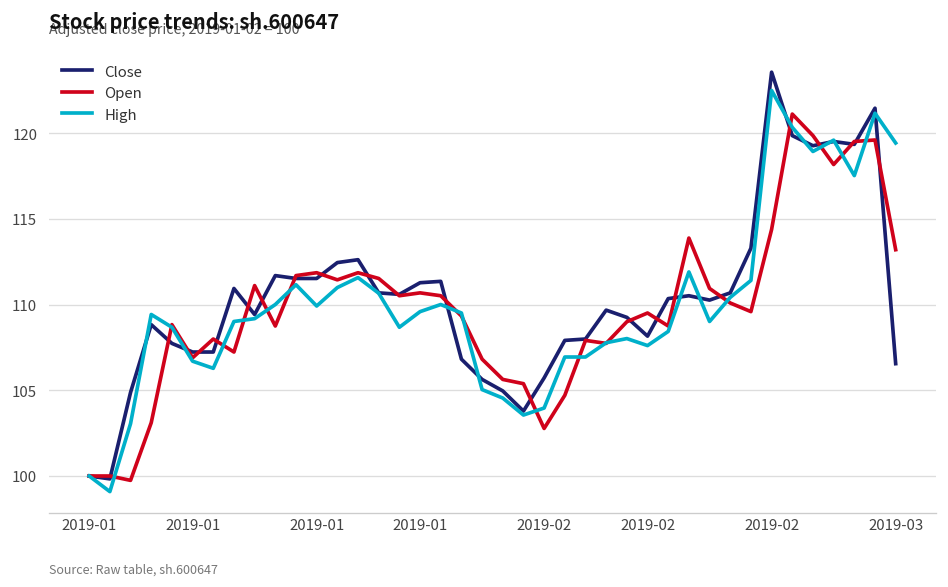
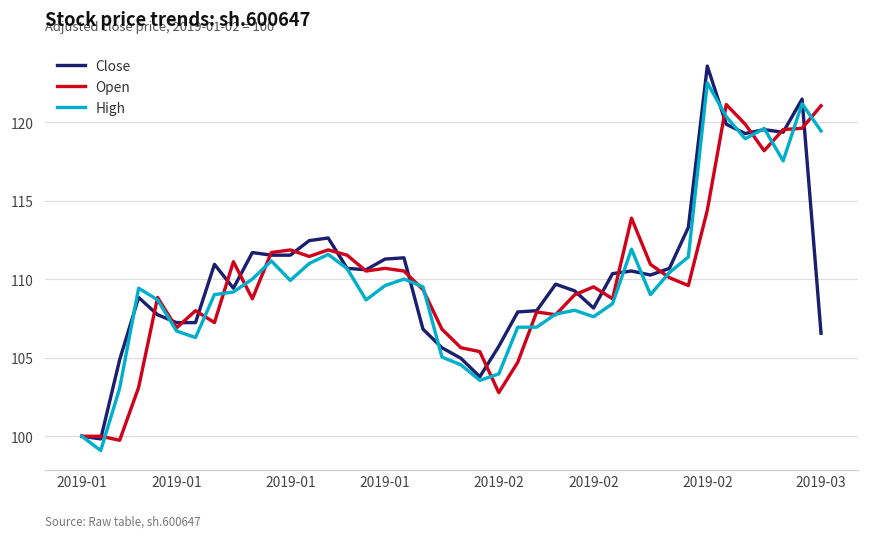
  {
    "Close": {
      "2019-03": 106.6
    },
    "Open": {
-     "2019-03": 113.2
+     "2019-03": 121.0
    },
    "High": {
      "2019-03": 119.4
    }
  }
